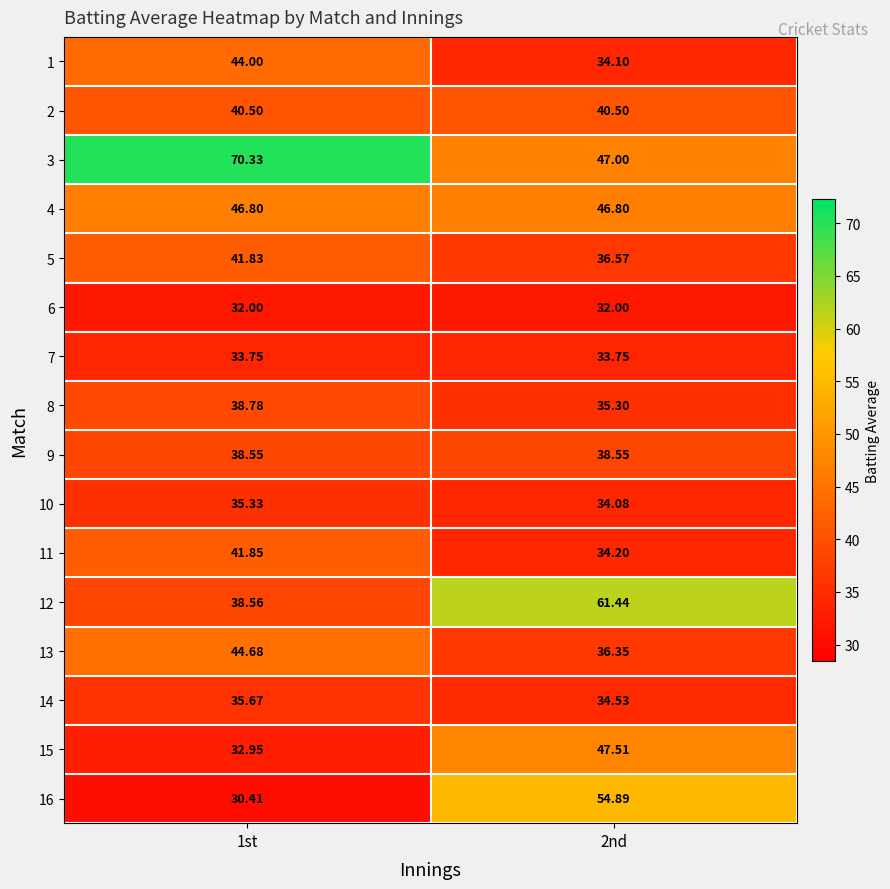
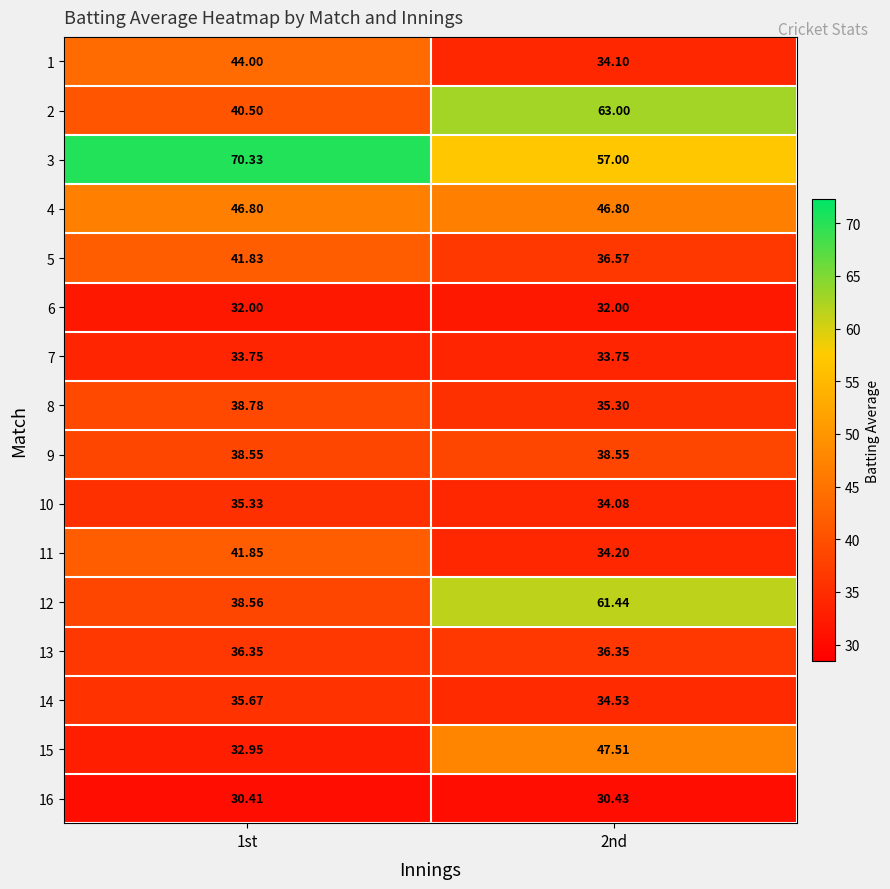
  {
    "1": {
      "1st": 44.00,
      "2nd": 34.10
    },
    "2": {
      "1st": 40.50,
-     "2nd": 40.50
+     "2nd": 63.00
    },
    "3": {
      "1st": 70.33,
-     "2nd": 47.00
+     "2nd": 57.00
    },
    "4": {
      "1st": 46.80,
      "2nd": 46.80
    },
    "5": {
      "1st": 41.83,
      "2nd": 36.57
    },
    "6": {
      "1st": 32.00,
      "2nd": 32.00
    },
    "7": {
      "1st": 33.75,
      "2nd": 33.75
    },
    "8": {
      "1st": 38.78,
      "2nd": 35.30
    },
    "9": {
      "1st": 38.55,
      "2nd": 38.55
    },
    "10": {
      "1st": 35.33,
      "2nd": 34.08
    },
    "11": {
      "1st": 41.85,
      "2nd": 34.20
    },
    "12": {
      "1st": 38.56,
      "2nd": 61.44
    },
    "13": {
-     "1st": 44.68,
+     "1st": 36.35,
      "2nd": 36.35
    },
    "14": {
      "1st": 35.67,
      "2nd": 34.53
    },
    "15": {
      "1st": 32.95,
      "2nd": 47.51
    },
    "16": {
      "1st": 30.41,
-     "2nd": 54.89
+     "2nd": 30.43
    }
  }
